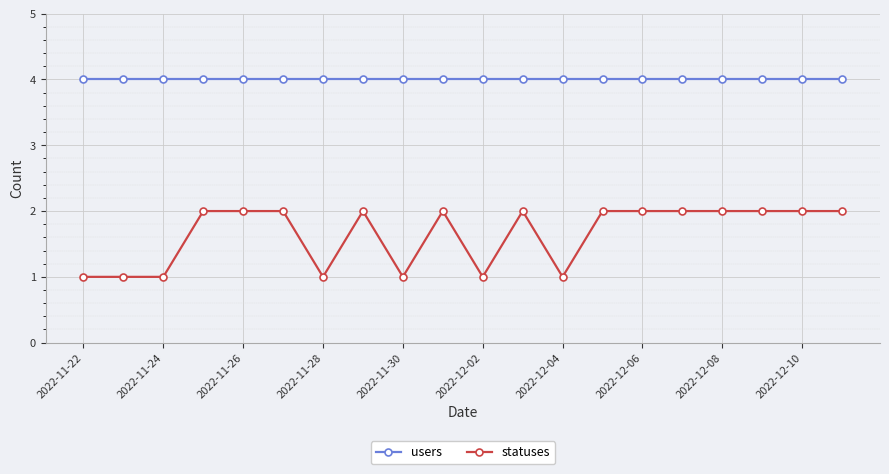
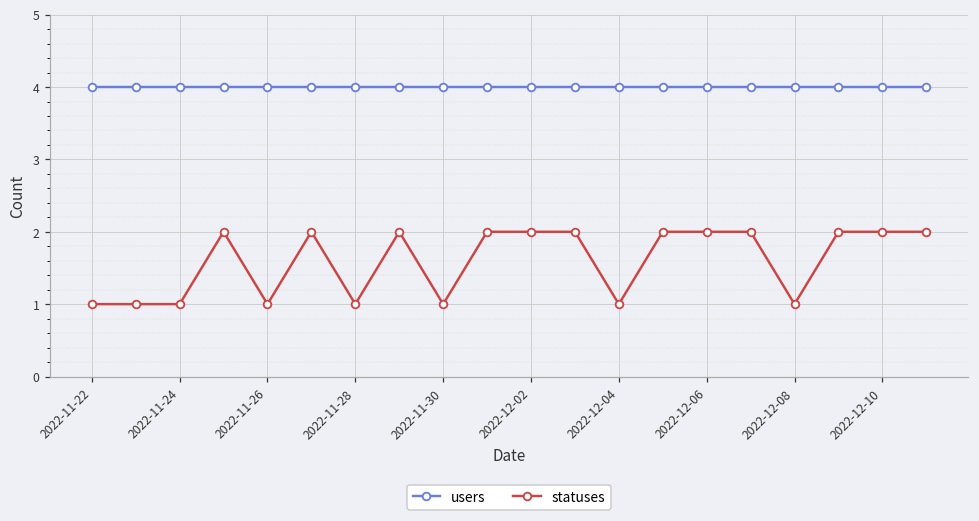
  {
    "users": {
      "2022-11-22": 4,
      "2022-11-24": 4,
      "2022-11-26": 4,
      "2022-11-28": 4,
      "2022-11-30": 4,
      "2022-12-02": 4,
      "2022-12-04": 4,
      "2022-12-06": 4,
      "2022-12-08": 4,
      "2022-12-10": 4
    },
    "statuses": {
      "2022-11-22": 1,
      "2022-11-24": 1,
-     "2022-11-26": 2,
+     "2022-11-26": 1,
      "2022-11-28": 1,
      "2022-11-30": 1,
-     "2022-12-02": 1,
+     "2022-12-02": 2,
      "2022-12-04": 1,
      "2022-12-06": 2,
-     "2022-12-08": 2,
+     "2022-12-08": 1,
      "2022-12-10": 2
    }
  }
